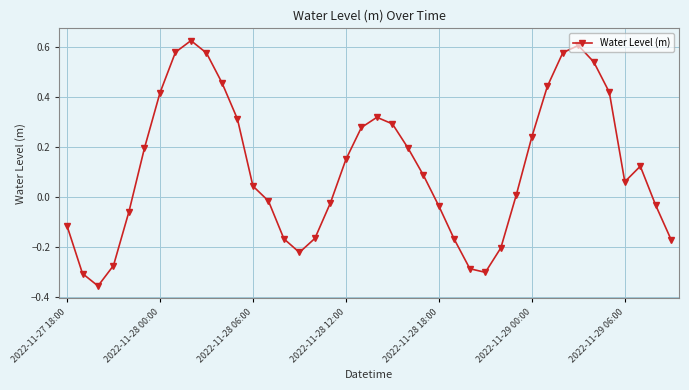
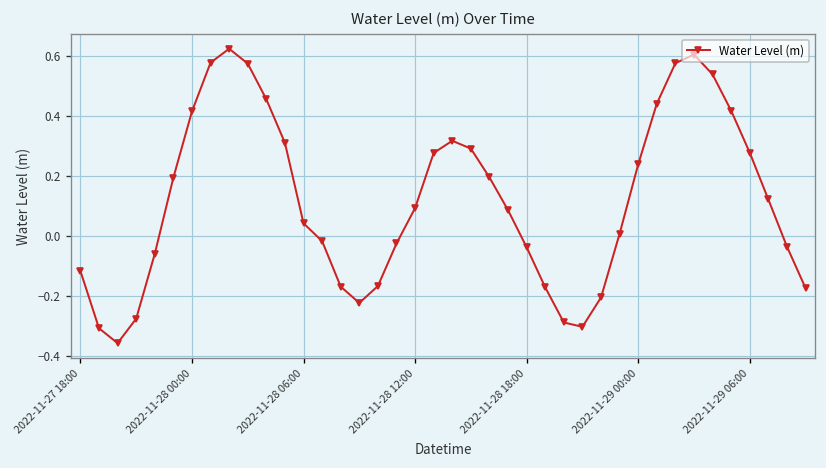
  {
    "2022-11-27 18:00": -0.12,
    "2022-11-28 00:00": 0.42,
    "2022-11-28 06:00": 0.04,
-   "2022-11-28 12:00": 0.15,
+   "2022-11-28 12:00": 0.09,
    "2022-11-28 18:00": -0.04,
    "2022-11-29 00:00": 0.24,
-   "2022-11-29 06:00": 0.06
+   "2022-11-29 06:00": 0.28
  }
